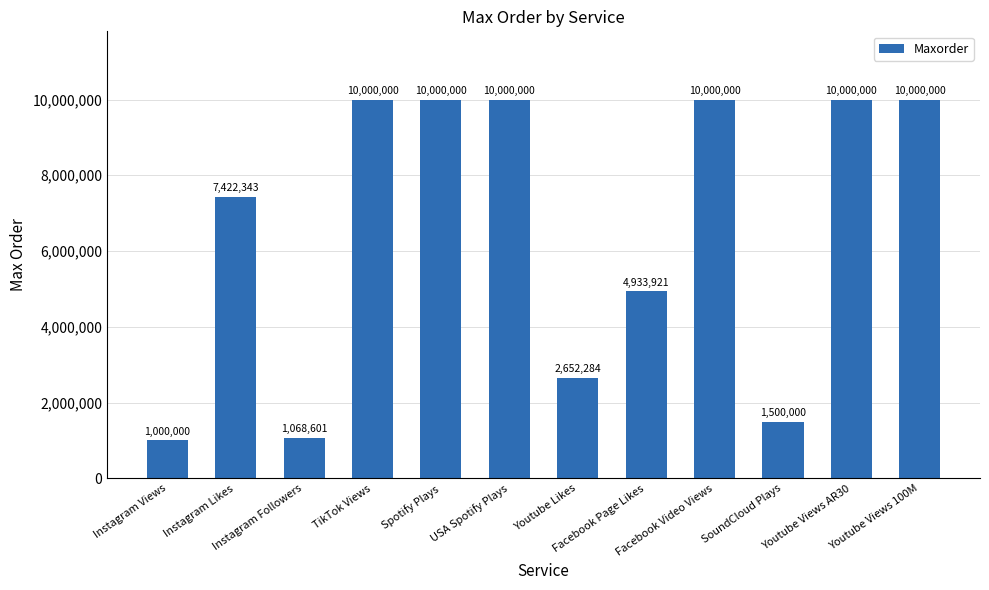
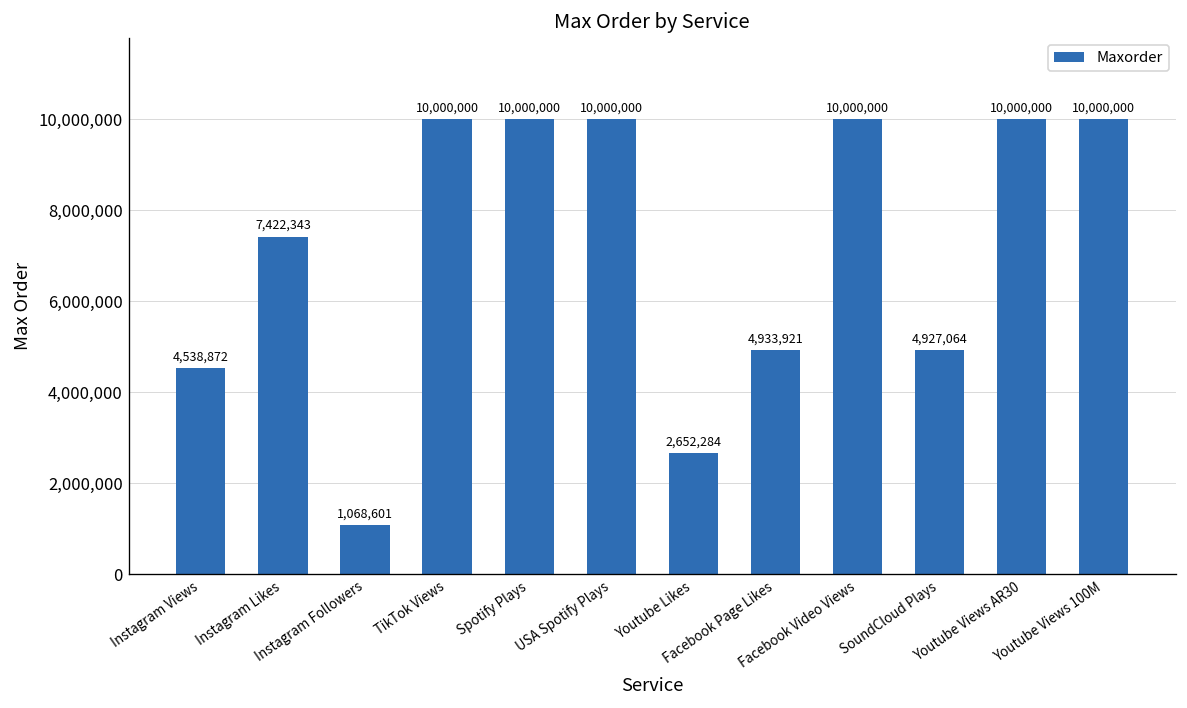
  {
-   "Instagram Views": "1,000,000",
+   "Instagram Views": "4,538,872",
    "Instagram Likes": "7,422,343",
    "Instagram Followers": "1,068,601",
    "TikTok Views": "10,000,000",
    "Spotify Plays": "10,000,000",
    "USA Spotify Plays": "10,000,000",
    "Youtube Likes": "2,652,284",
    "Facebook Page Likes": "4,933,921",
    "Facebook Video Views": "10,000,000",
-   "SoundCloud Plays": "1,500,000",
+   "SoundCloud Plays": "4,927,064",
    "Youtube Views AR30": "10,000,000",
    "Youtube Views 100M": "10,000,000"
  }
